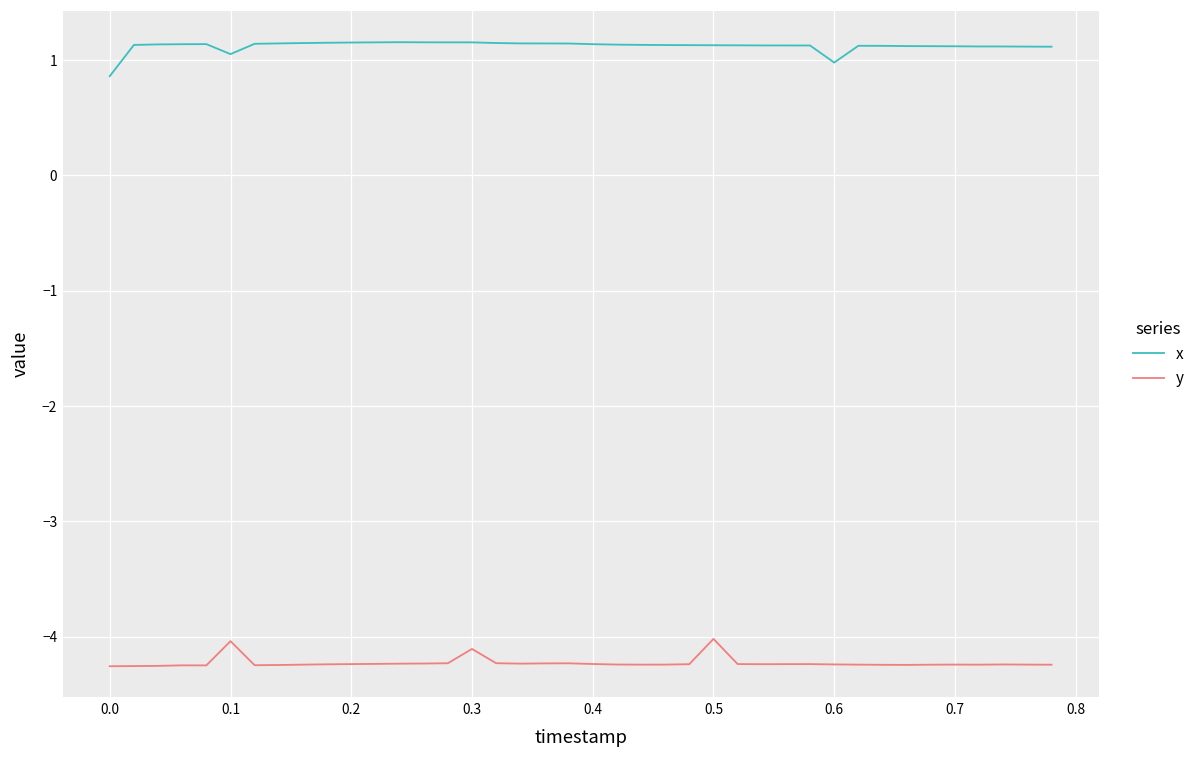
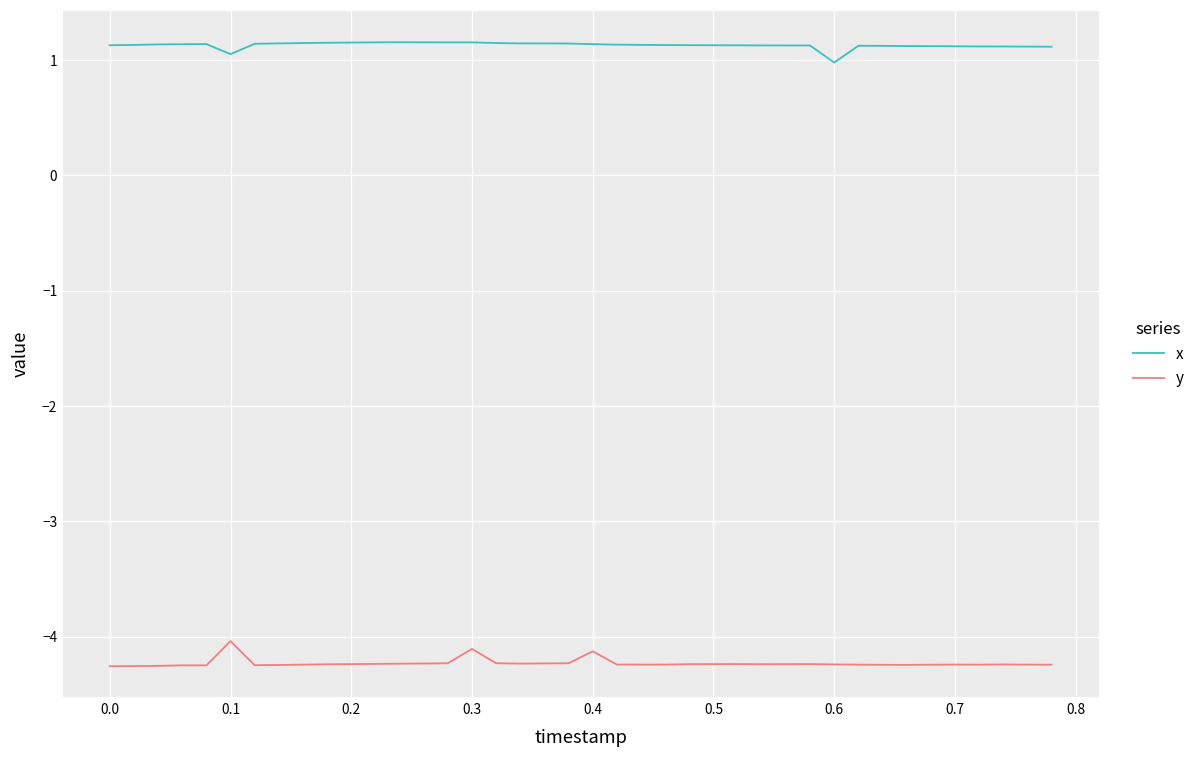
  {
    "x": {
-     "0.0": 0.86,
+     "0.0": 1.13,
      "0.1": 1.05,
      "0.2": 1.15,
      "0.3": 1.15,
      "0.4": 1.14,
      "0.5": 1.13,
      "0.6": 0.98,
      "0.7": 1.12
    },
    "y": {
      "0.0": -4.25,
      "0.1": -4.04,
      "0.2": -4.24,
      "0.3": -4.11,
-     "0.4": -4.24,
-     "0.5": -4.02,
+     "0.4": -4.13,
+     "0.5": -4.24,
      "0.6": -4.24,
      "0.7": -4.24
    }
  }
